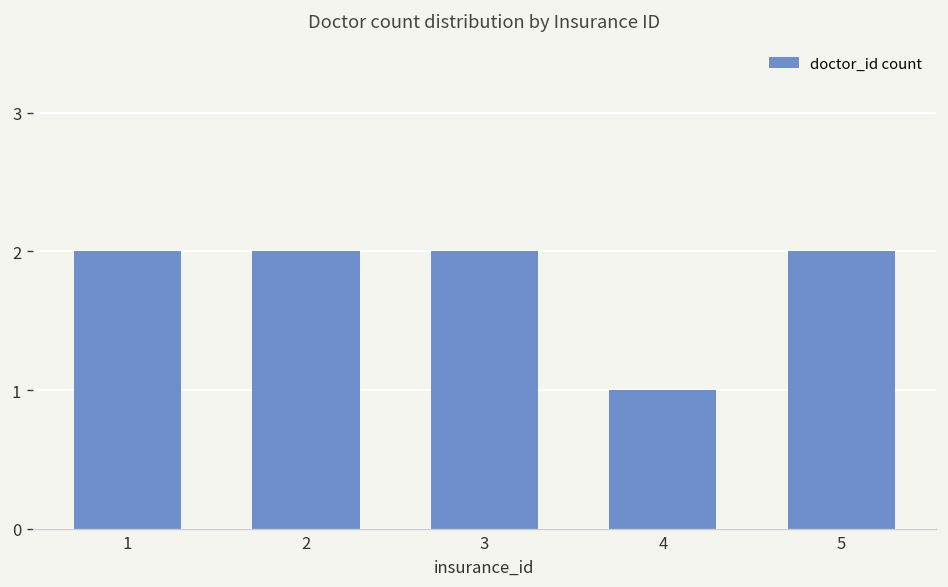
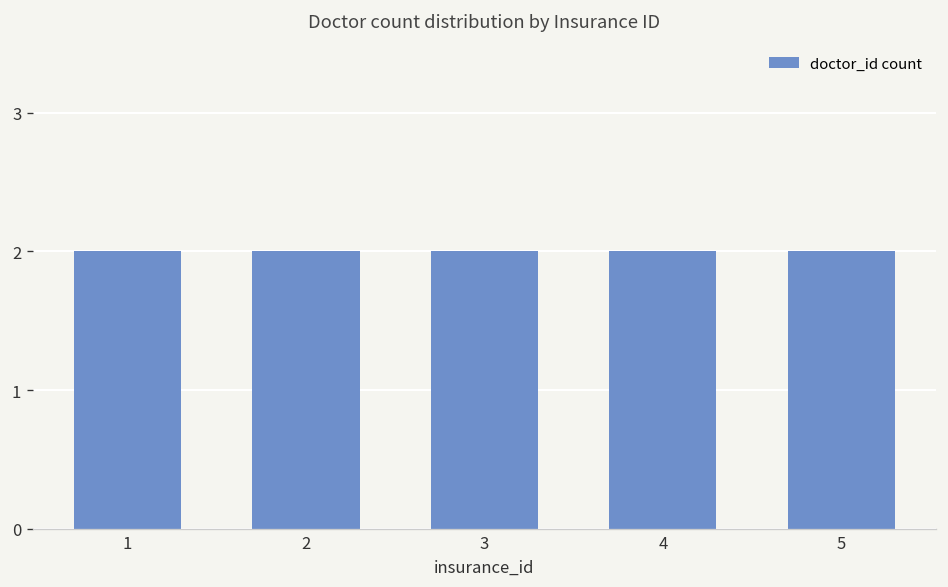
  {
    "1": 2,
    "2": 2,
    "3": 2,
-   "4": 1,
+   "4": 2,
    "5": 2
  }
